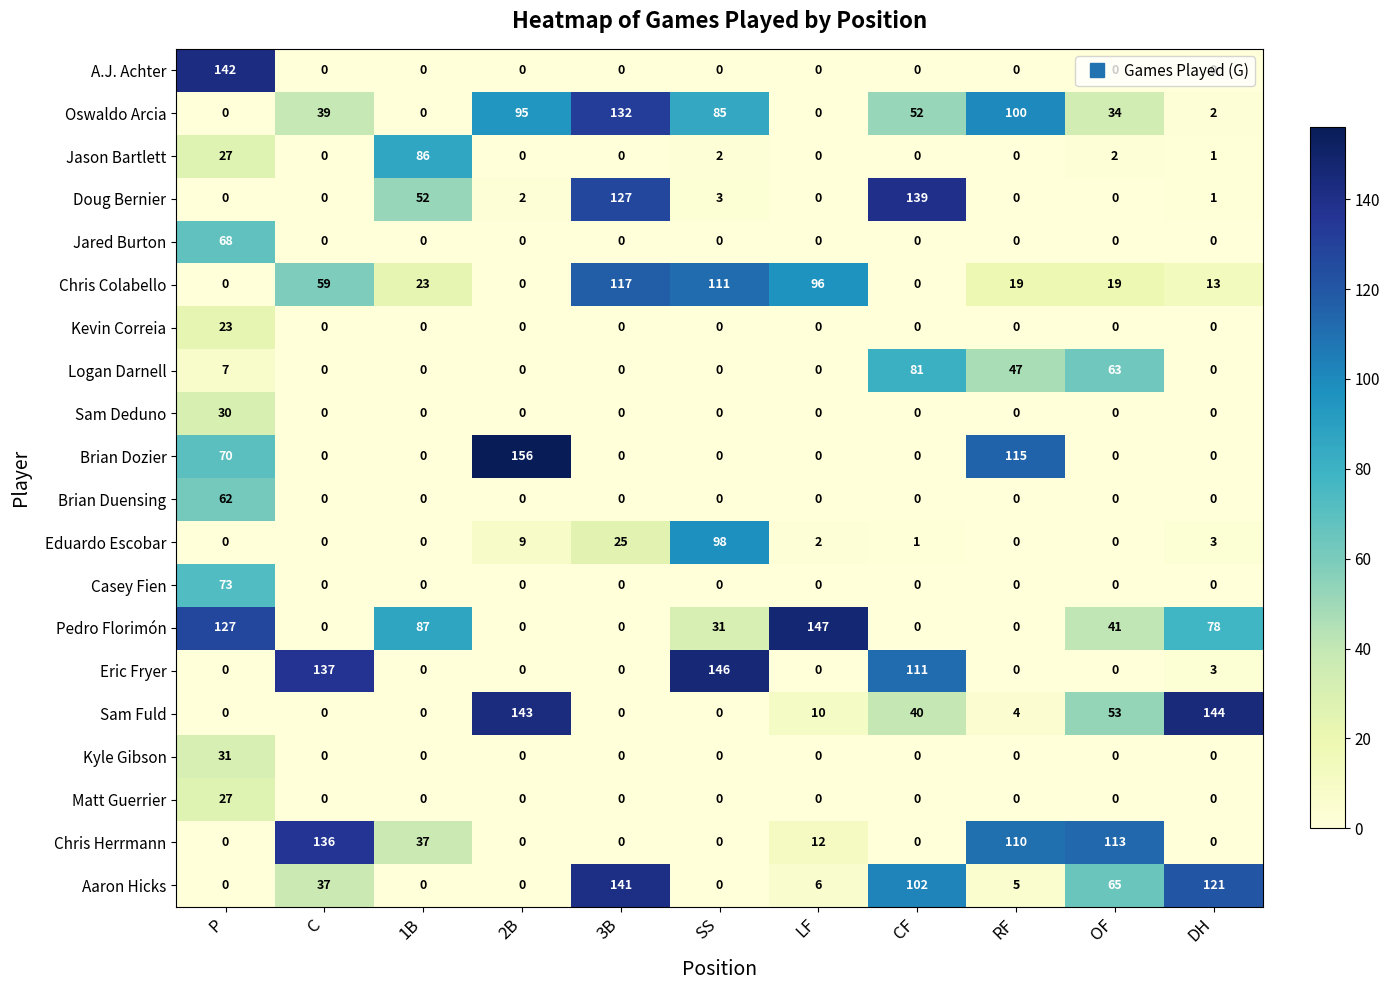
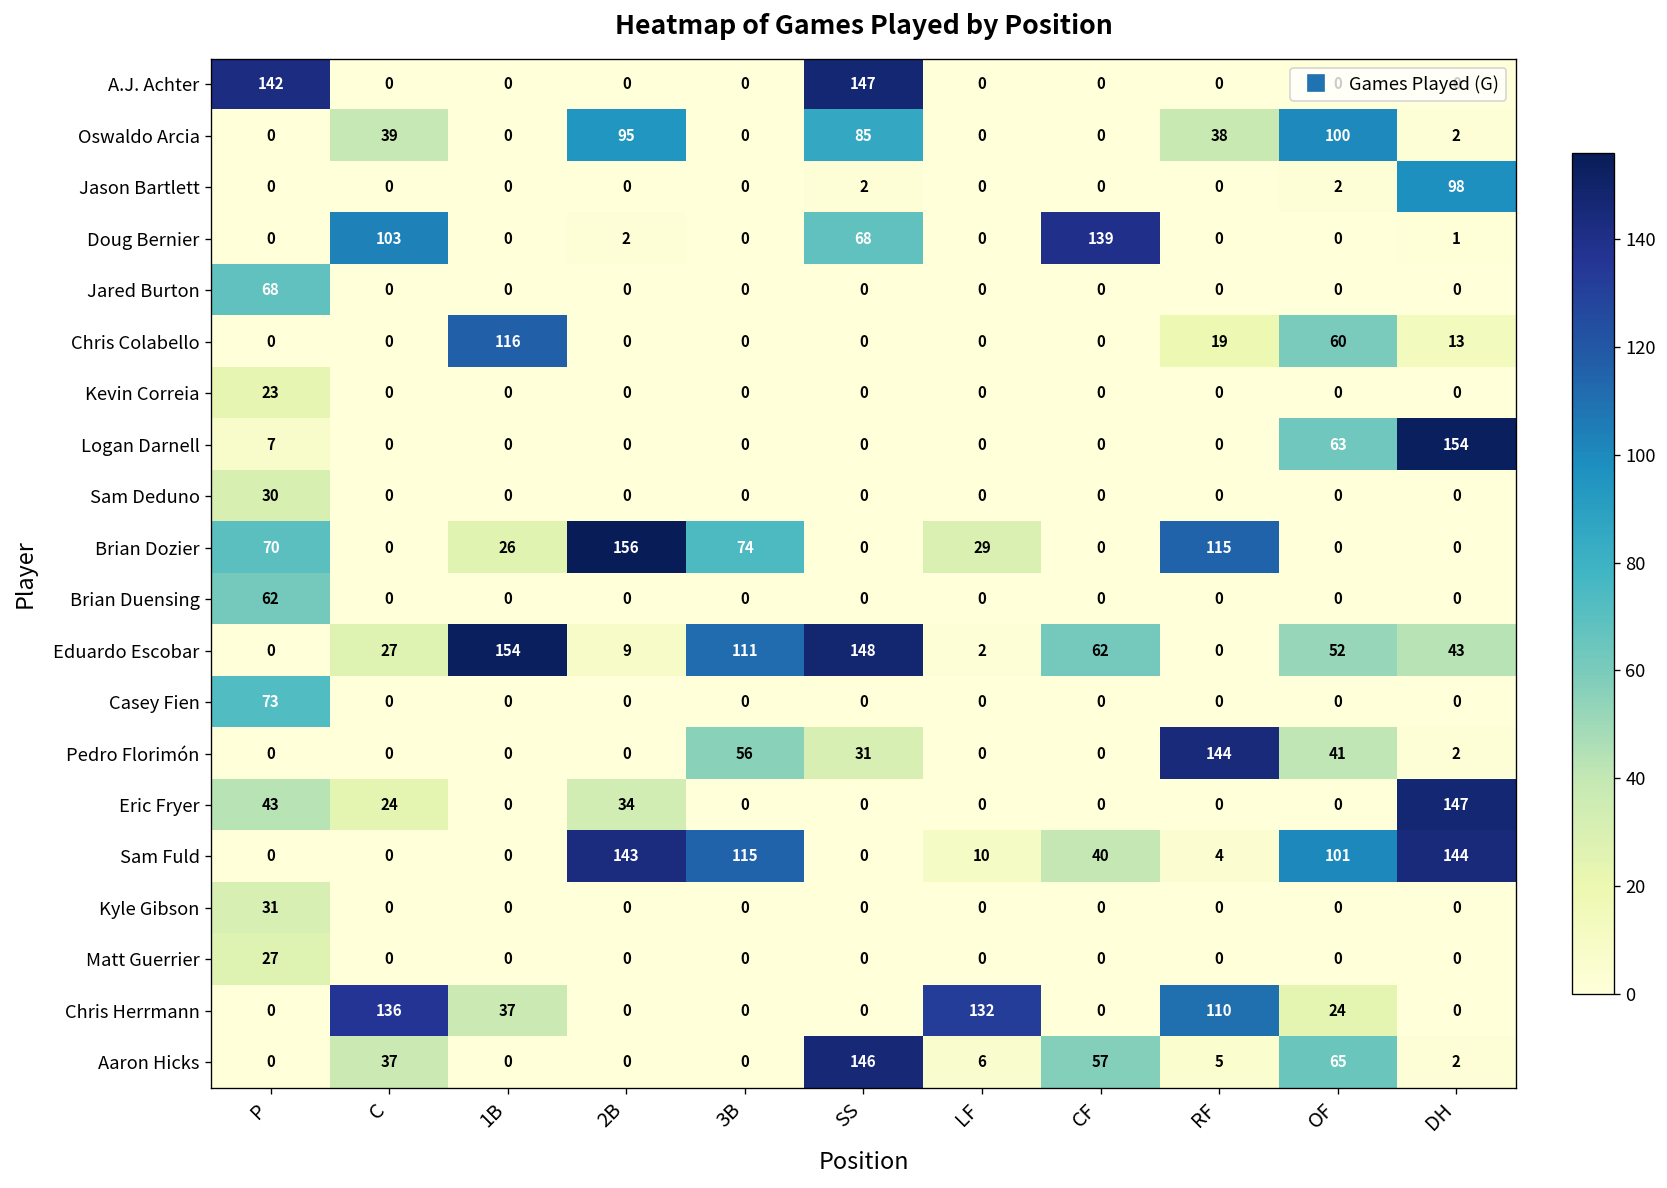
  {
    "A.J. Achter": {
      "P": 142,
      "C": 0,
      "1B": 0,
      "2B": 0,
      "3B": 0,
-     "SS": 0,
+     "SS": 147,
      "LF": 0,
      "CF": 0,
      "RF": 0
    },
    "Oswaldo Arcia": {
      "P": 0,
      "C": 39,
      "1B": 0,
      "2B": 95,
-     "3B": 132,
+     "3B": 0,
      "SS": 85,
      "LF": 0,
-     "CF": 52,
-     "RF": 100,
-     "OF": 34,
+     "CF": 0,
+     "RF": 38,
+     "OF": 100,
      "DH": 2
    },
    "Jason Bartlett": {
-     "P": 27,
+     "P": 0,
      "C": 0,
-     "1B": 86,
+     "1B": 0,
      "2B": 0,
      "3B": 0,
      "SS": 2,
      "LF": 0,
      "CF": 0,
      "RF": 0,
      "OF": 2,
-     "DH": 1
+     "DH": 98
    },
    "Doug Bernier": {
      "P": 0,
-     "C": 0,
-     "1B": 52,
+     "C": 103,
+     "1B": 0,
      "2B": 2,
-     "3B": 127,
-     "SS": 3,
+     "3B": 0,
+     "SS": 68,
      "LF": 0,
      "CF": 139,
      "RF": 0,
      "OF": 0,
      "DH": 1
    },
    "Chris Colabello": {
      "P": 0,
-     "C": 59,
-     "1B": 23,
+     "C": 0,
+     "1B": 116,
      "2B": 0,
-     "3B": 117,
-     "SS": 111,
-     "LF": 96,
+     "3B": 0,
+     "SS": 0,
+     "LF": 0,
      "CF": 0,
      "RF": 19,
-     "OF": 19,
+     "OF": 60,
      "DH": 13
    },
    "Logan Darnell": {
      "P": 7,
      "C": 0,
      "1B": 0,
      "2B": 0,
      "3B": 0,
      "SS": 0,
      "LF": 0,
-     "CF": 81,
-     "RF": 47,
+     "CF": 0,
+     "RF": 0,
      "OF": 63,
-     "DH": 0
+     "DH": 154
    },
    "Brian Dozier": {
      "P": 70,
      "C": 0,
-     "1B": 0,
+     "1B": 26,
      "2B": 156,
-     "3B": 0,
+     "3B": 74,
      "SS": 0,
-     "LF": 0,
+     "LF": 29,
      "CF": 0,
      "RF": 115,
      "OF": 0,
      "DH": 0
    },
    "Eduardo Escobar": {
      "P": 0,
-     "C": 0,
-     "1B": 0,
+     "C": 27,
+     "1B": 154,
      "2B": 9,
-     "3B": 25,
-     "SS": 98,
+     "3B": 111,
+     "SS": 148,
      "LF": 2,
-     "CF": 1,
+     "CF": 62,
      "RF": 0,
-     "OF": 0,
-     "DH": 3
+     "OF": 52,
+     "DH": 43
    },
    "Pedro Florimón": {
-     "P": 127,
+     "P": 0,
      "C": 0,
-     "1B": 87,
+     "1B": 0,
      "2B": 0,
-     "3B": 0,
+     "3B": 56,
      "SS": 31,
-     "LF": 147,
+     "LF": 0,
      "CF": 0,
-     "RF": 0,
+     "RF": 144,
      "OF": 41,
-     "DH": 78
+     "DH": 2
    },
    "Eric Fryer": {
-     "P": 0,
-     "C": 137,
+     "P": 43,
+     "C": 24,
      "1B": 0,
-     "2B": 0,
+     "2B": 34,
      "3B": 0,
-     "SS": 146,
+     "SS": 0,
      "LF": 0,
-     "CF": 111,
+     "CF": 0,
      "RF": 0,
      "OF": 0,
-     "DH": 3
+     "DH": 147
    },
    "Sam Fuld": {
      "P": 0,
      "C": 0,
      "1B": 0,
      "2B": 143,
-     "3B": 0,
+     "3B": 115,
      "SS": 0,
      "LF": 10,
      "CF": 40,
      "RF": 4,
-     "OF": 53,
+     "OF": 101,
      "DH": 144
    },
    "Chris Herrmann": {
      "P": 0,
      "C": 136,
      "1B": 37,
      "2B": 0,
      "3B": 0,
      "SS": 0,
-     "LF": 12,
+     "LF": 132,
      "CF": 0,
      "RF": 110,
-     "OF": 113,
+     "OF": 24,
      "DH": 0
    },
    "Aaron Hicks": {
      "P": 0,
      "C": 37,
      "1B": 0,
      "2B": 0,
-     "3B": 141,
-     "SS": 0,
+     "3B": 0,
+     "SS": 146,
      "LF": 6,
-     "CF": 102,
+     "CF": 57,
      "RF": 5,
      "OF": 65,
-     "DH": 121
+     "DH": 2
    }
  }
